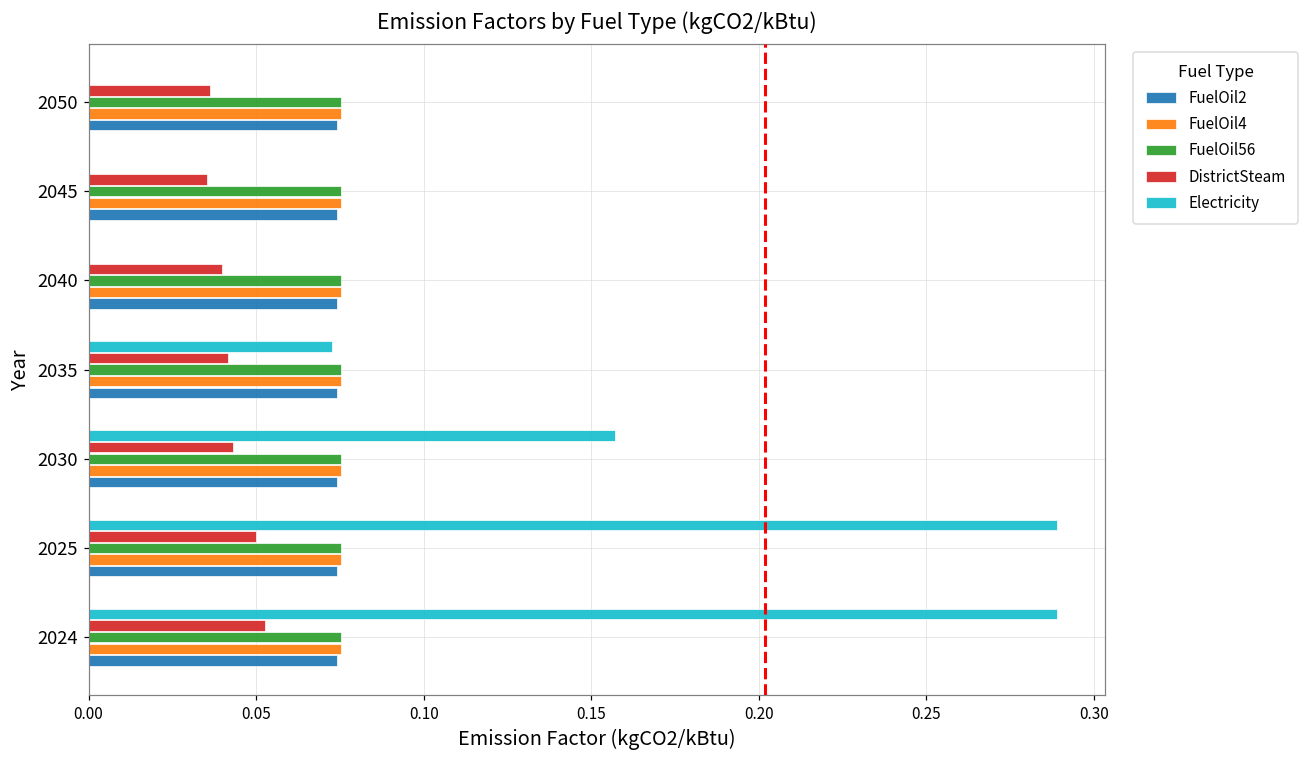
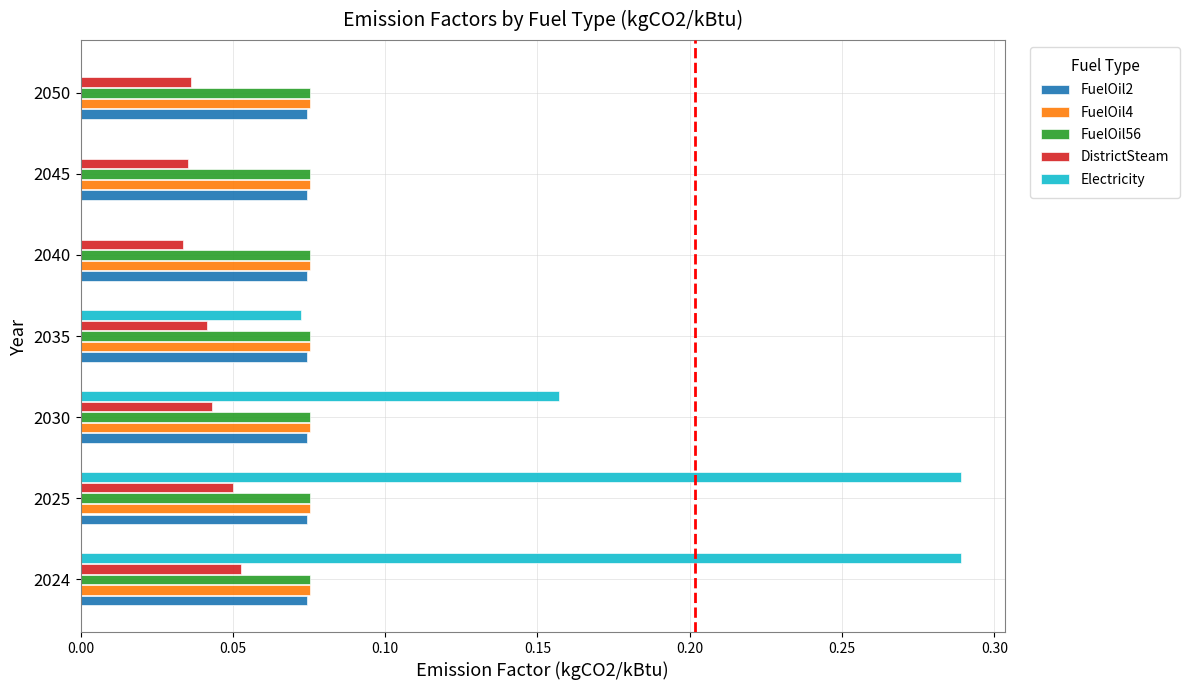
  {
    "FuelOil2": {
      "2050": 0.074,
      "2045": 0.074,
      "2040": 0.074,
      "2035": 0.074,
      "2030": 0.074,
      "2025": 0.074,
      "2024": 0.074
    },
    "FuelOil4": {
      "2050": 0.075,
      "2045": 0.075,
      "2040": 0.075,
      "2035": 0.075,
      "2030": 0.075,
      "2025": 0.075,
      "2024": 0.075
    },
    "FuelOil56": {
      "2050": 0.075,
      "2045": 0.075,
      "2040": 0.075,
      "2035": 0.075,
      "2030": 0.075,
      "2025": 0.075,
      "2024": 0.075
    },
    "DistrictSteam": {
      "2050": 0.036,
      "2045": 0.035,
-     "2040": 0.040,
+     "2040": 0.034,
      "2035": 0.041,
      "2030": 0.043,
      "2025": 0.050,
      "2024": 0.053
    },
    "Electricity": {
      "2050": 0.000,
      "2045": 0.000,
      "2040": 0.000,
      "2035": 0.073,
      "2030": 0.157,
      "2025": 0.289,
      "2024": 0.289
    }
  }
